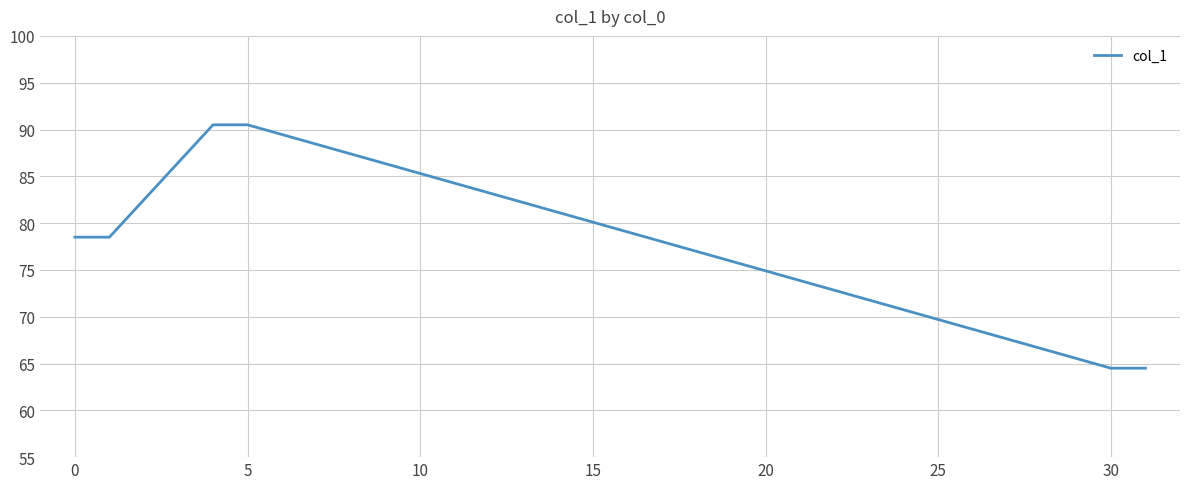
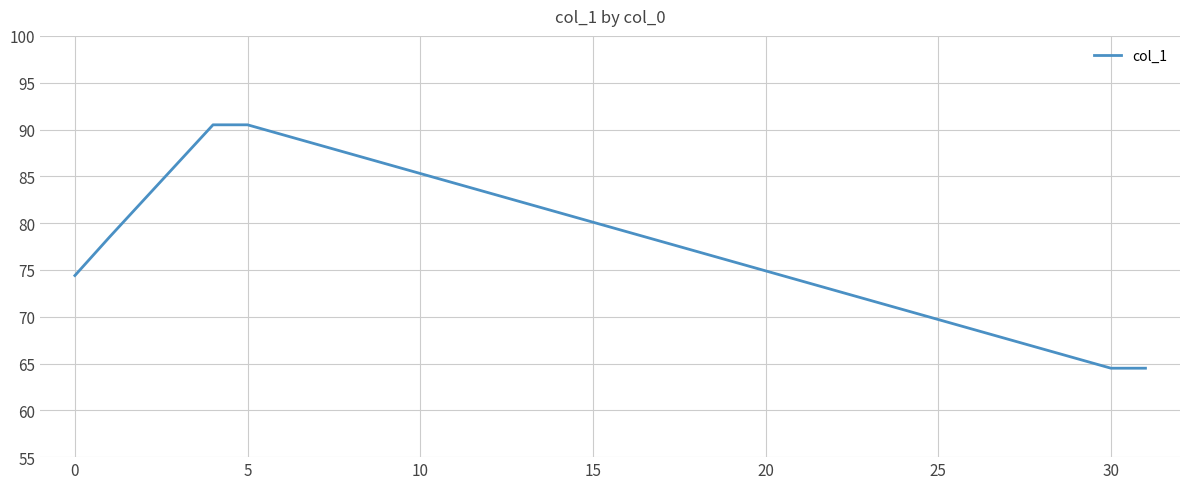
  {
-   "0": 79,
+   "0": 74,
    "5": 91,
    "30": 65
  }
